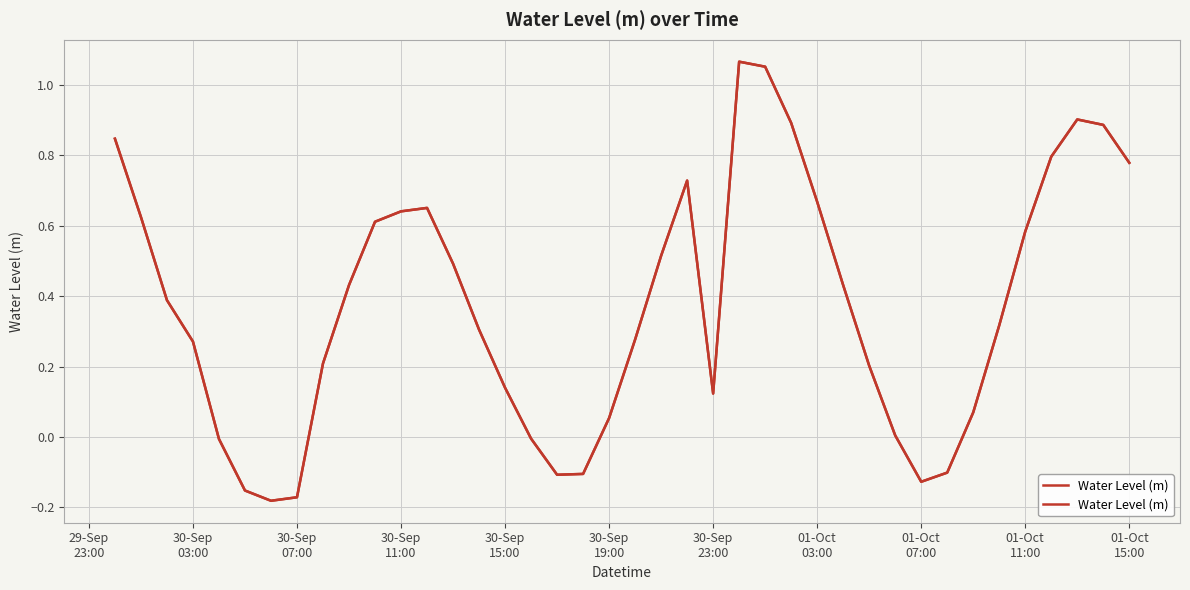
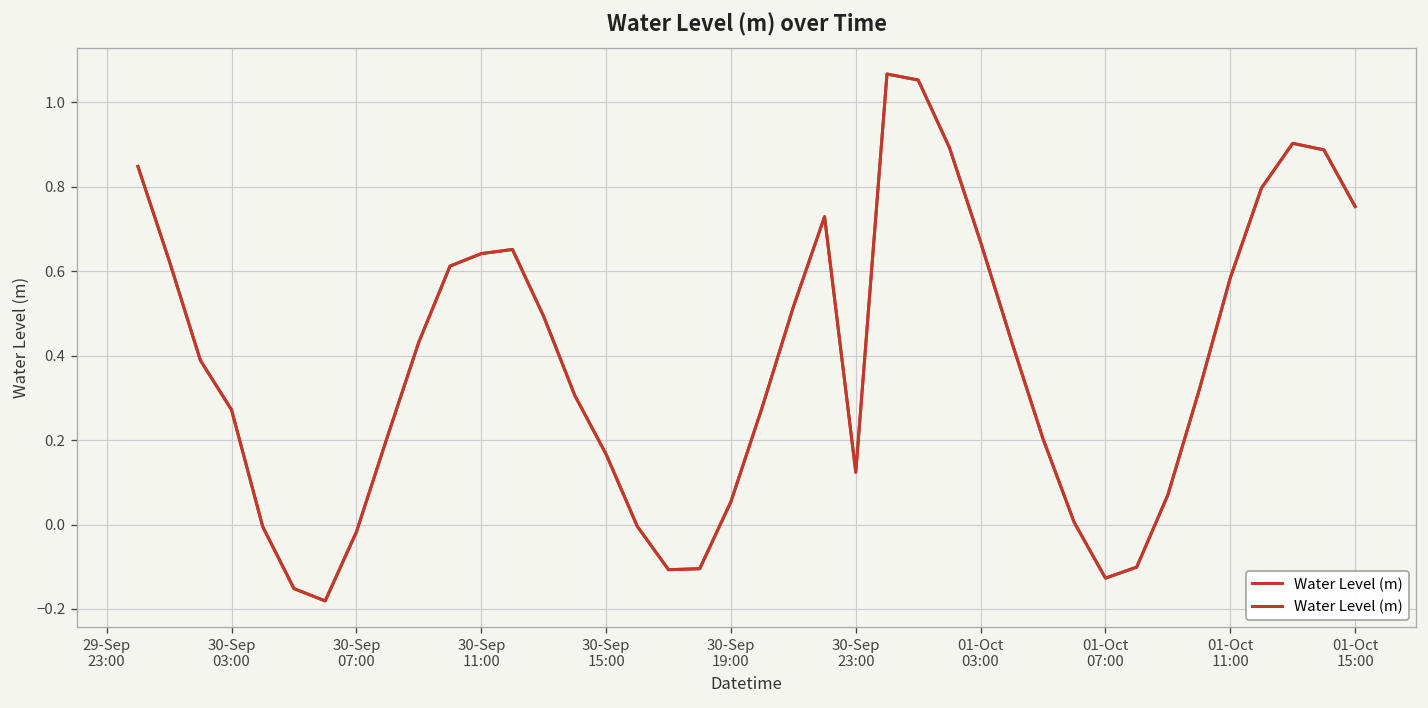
  {
    "30-Sep 03:00": 0.27,
-   "30-Sep 07:00": -0.17,
+   "30-Sep 07:00": -0.02,
    "30-Sep 11:00": 0.64,
-   "30-Sep 15:00": 0.14,
+   "30-Sep 15:00": 0.17,
    "30-Sep 19:00": 0.05,
    "30-Sep 23:00": 0.12,
    "01-Oct 03:00": 0.67,
    "01-Oct 07:00": -0.13,
    "01-Oct 11:00": 0.58,
-   "01-Oct 15:00": 0.78
+   "01-Oct 15:00": 0.75
  }
